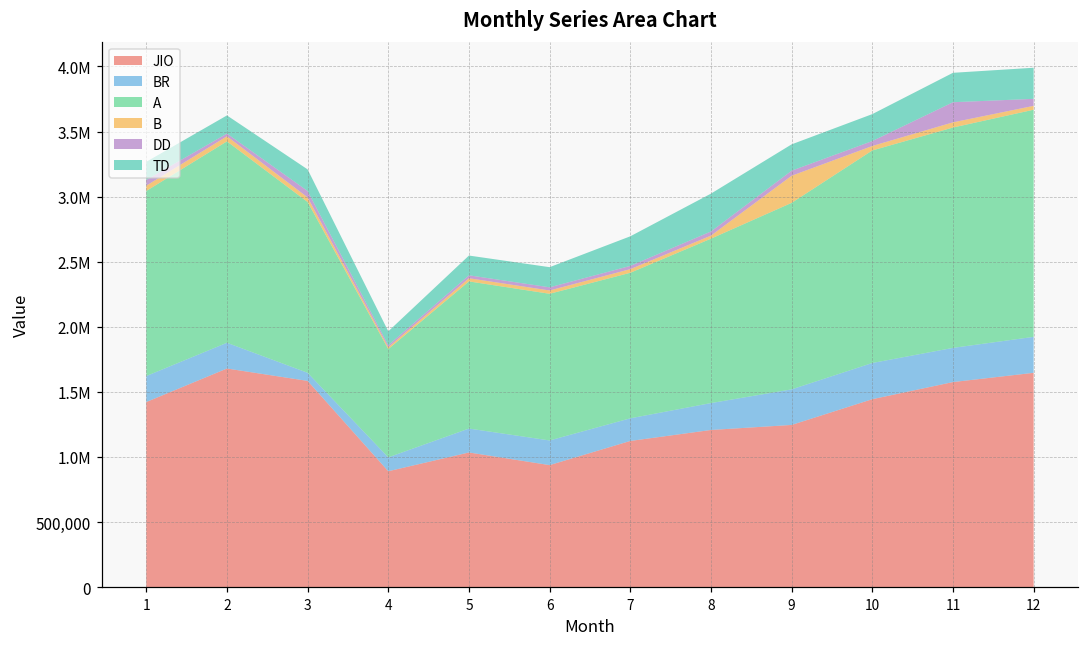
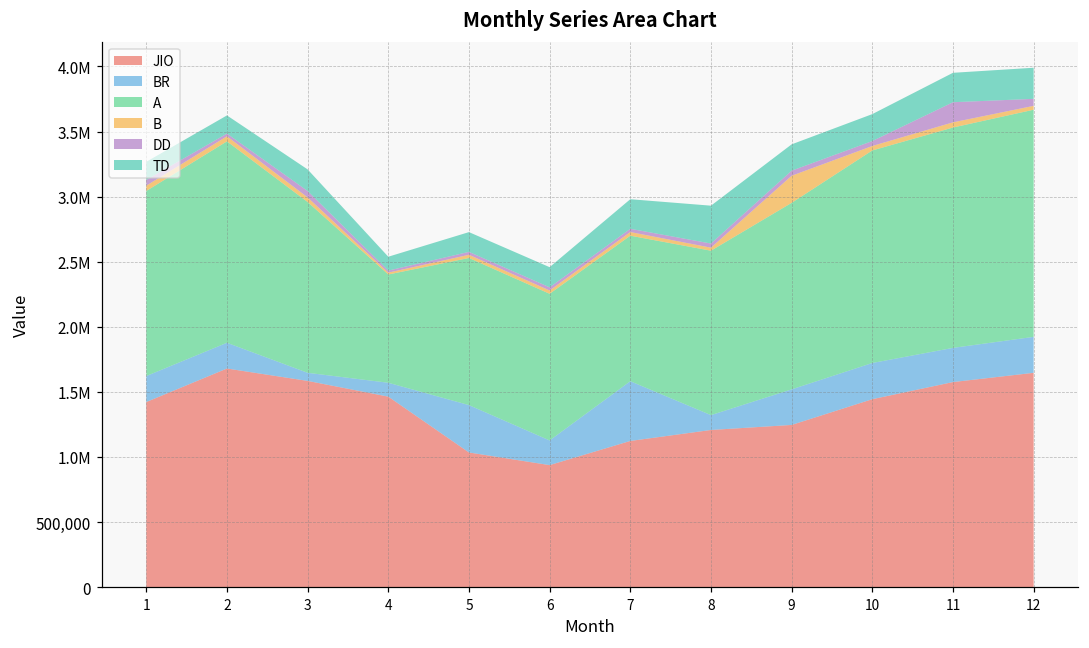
  {
    "JIO": {
      "1": "1,420,000",
      "2": "1,680,000",
      "3": "1,580,000",
-     "4": "890,000",
+     "4": "1,460,000",
      "5": "1,030,000",
      "6": "940,000",
      "7": "1,120,000",
      "8": "1,210,000",
      "9": "1,250,000",
      "10": "1,440,000",
      "11": "1,580,000",
      "12": "1,650,000"
    },
    "BR": {
      "1": "200,000",
      "2": "200,000",
      "3": "60,000",
      "4": "110,000",
-     "5": "180,000",
+     "5": "360,000",
      "6": "190,000",
-     "7": "170,000",
-     "8": "210,000",
+     "7": "460,000",
+     "8": "110,000",
      "9": "270,000",
      "10": "280,000",
      "11": "260,000",
      "12": "280,000"
    },
    "B": {
      "1": "40,000",
      "3": "40,000",
      "5": "20,000",
      "6": "30,000",
      "7": "30,000",
      "8": "20,000",
      "9": "210,000",
      "10": "30,000",
      "11": "40,000",
      "12": "30,000"
    },
    "DD": {
      "1": "40,000",
      "3": "50,000",
      "5": "20,000",
      "6": "20,000",
      "7": "20,000",
      "8": "30,000",
      "9": "40,000",
      "10": "40,000",
      "11": "150,000",
      "12": "50,000"
    }
  }
